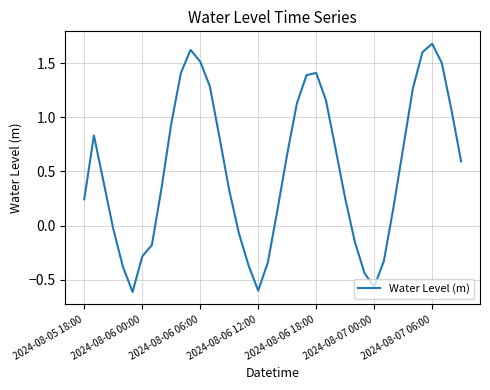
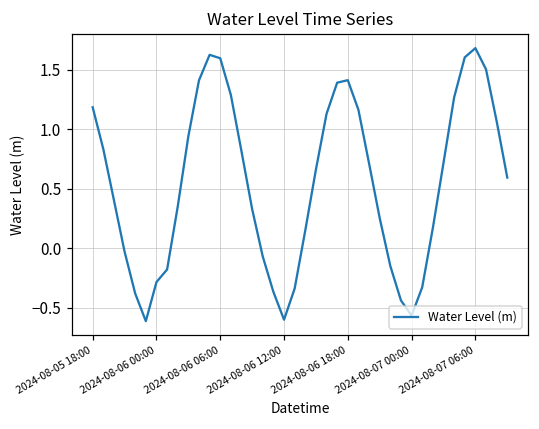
  {
-   "2024-08-05 18:00": 0.24,
+   "2024-08-05 18:00": 1.18,
    "2024-08-06 00:00": -0.28,
-   "2024-08-06 06:00": 1.52,
+   "2024-08-06 06:00": 1.60,
    "2024-08-06 12:00": -0.60,
    "2024-08-06 18:00": 1.41,
    "2024-08-07 06:00": 1.68
  }
